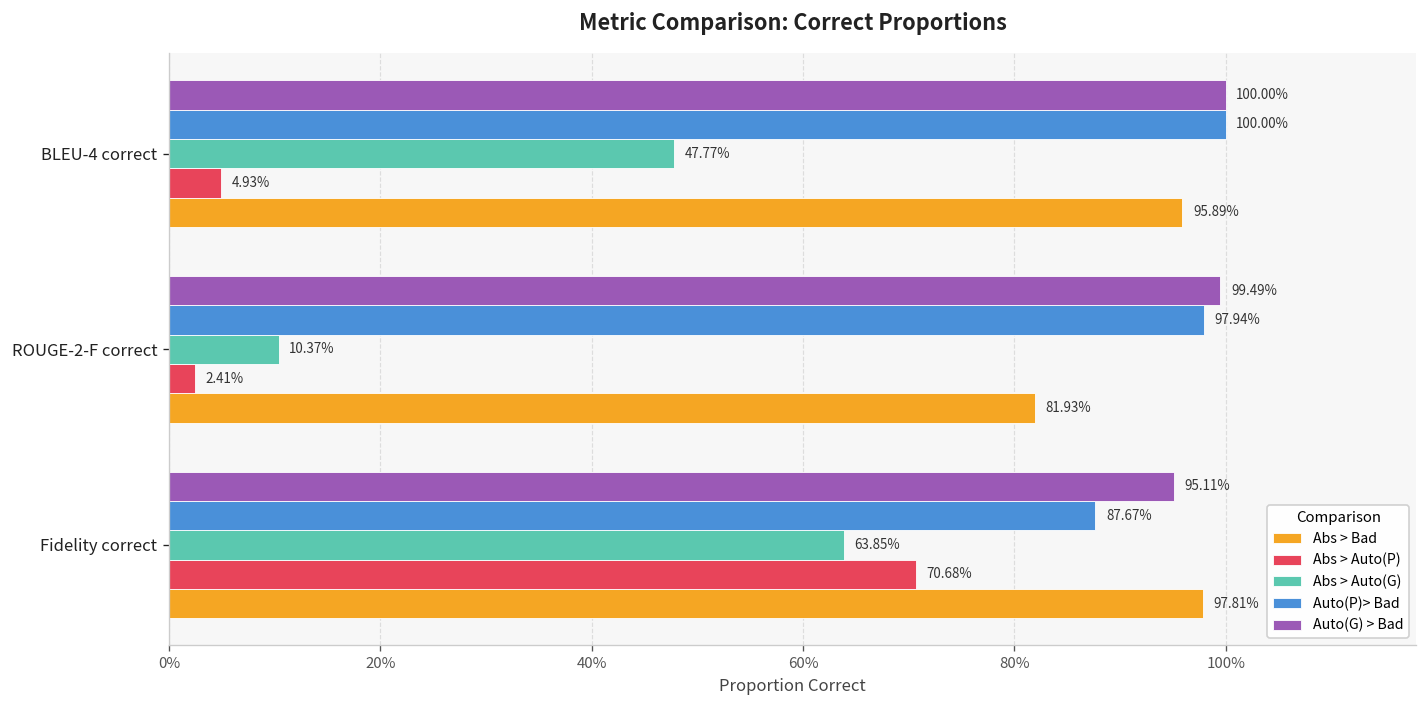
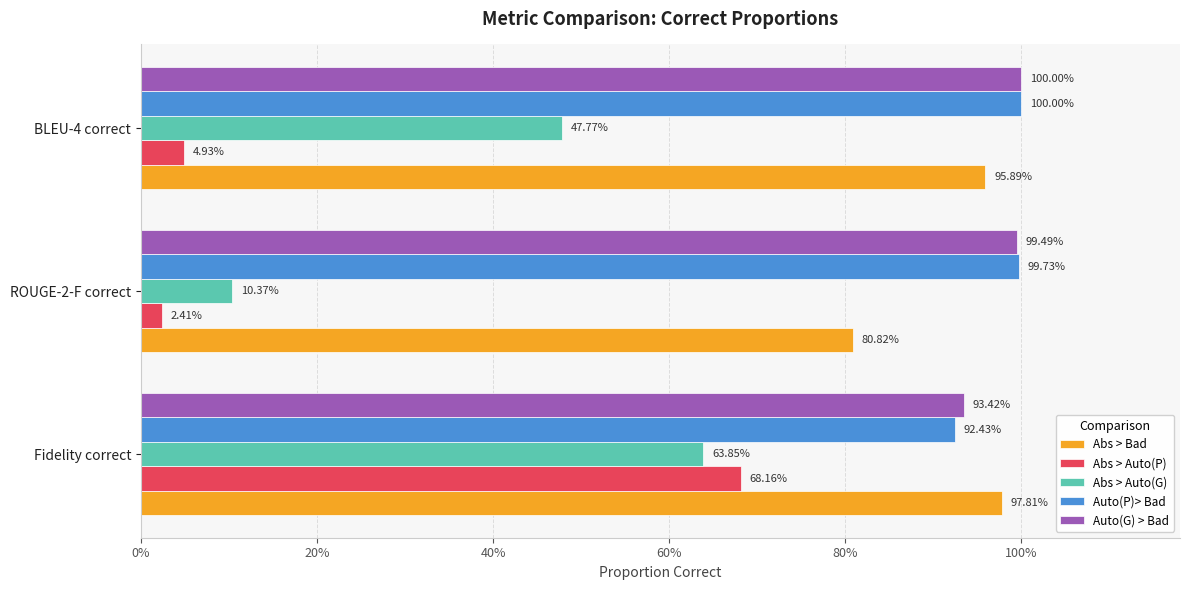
  {
    "Abs > Bad": {
      "BLEU-4 correct": "95.89%",
-     "ROUGE-2-F correct": "81.93%",
+     "ROUGE-2-F correct": "80.82%",
      "Fidelity correct": "97.81%"
    },
    "Abs > Auto(P)": {
      "BLEU-4 correct": "4.93%",
      "ROUGE-2-F correct": "2.41%",
-     "Fidelity correct": "70.68%"
+     "Fidelity correct": "68.16%"
    },
    "Abs > Auto(G)": {
      "BLEU-4 correct": "47.77%",
      "ROUGE-2-F correct": "10.37%",
      "Fidelity correct": "63.85%"
    },
    "Auto(P)> Bad": {
      "BLEU-4 correct": "100.00%",
-     "ROUGE-2-F correct": "97.94%",
-     "Fidelity correct": "87.67%"
+     "ROUGE-2-F correct": "99.73%",
+     "Fidelity correct": "92.43%"
    },
    "Auto(G) > Bad": {
      "BLEU-4 correct": "100.00%",
      "ROUGE-2-F correct": "99.49%",
-     "Fidelity correct": "95.11%"
+     "Fidelity correct": "93.42%"
    }
  }
